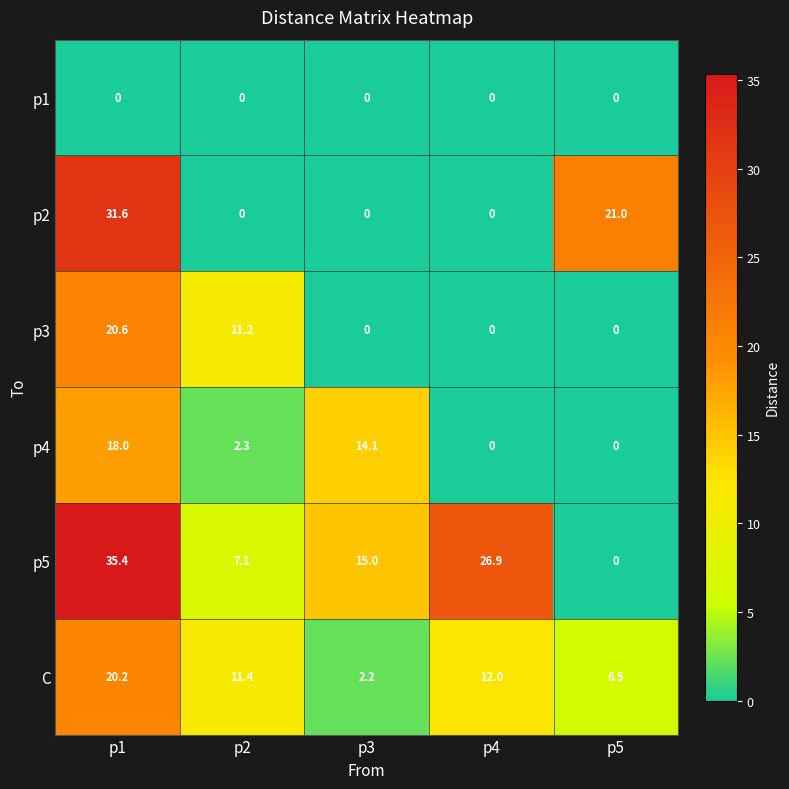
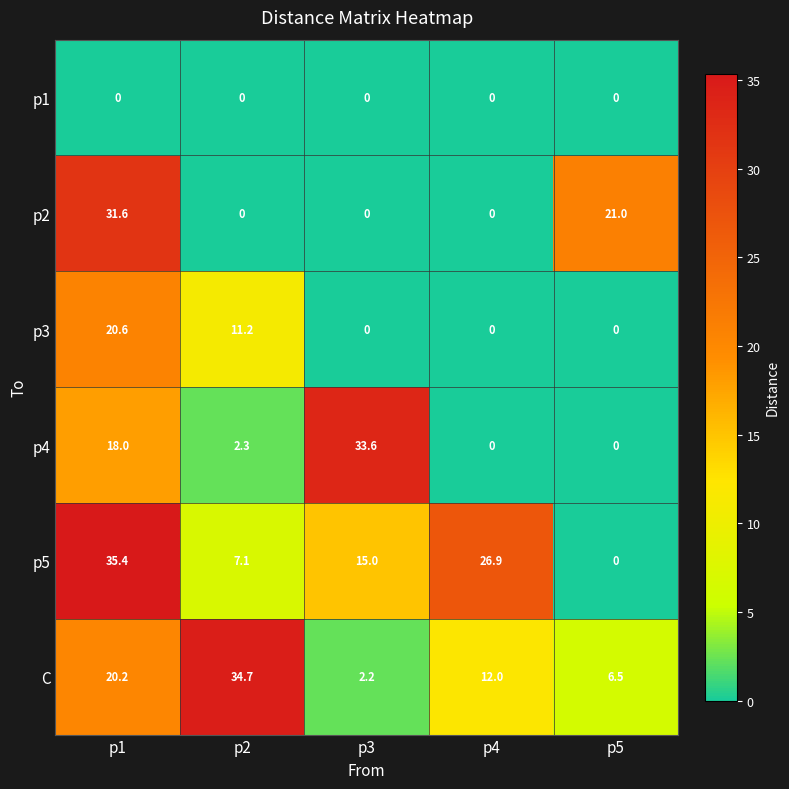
  {
    "p1": {
      "p1": 0,
      "p2": 0,
      "p3": 0,
      "p4": 0,
      "p5": 0
    },
    "p2": {
      "p1": 31.6,
      "p2": 0,
      "p3": 0,
      "p4": 0,
      "p5": 21.0
    },
    "p3": {
      "p1": 20.6,
      "p2": 11.2,
      "p3": 0,
      "p4": 0,
      "p5": 0
    },
    "p4": {
      "p1": 18.0,
      "p2": 2.3,
-     "p3": 14.1,
+     "p3": 33.6,
      "p4": 0,
      "p5": 0
    },
    "p5": {
      "p1": 35.4,
      "p2": 7.1,
      "p3": 15.0,
      "p4": 26.9,
      "p5": 0
    },
    "C": {
      "p1": 20.2,
-     "p2": 11.4,
+     "p2": 34.7,
      "p3": 2.2,
      "p4": 12.0,
      "p5": 6.5
    }
  }
